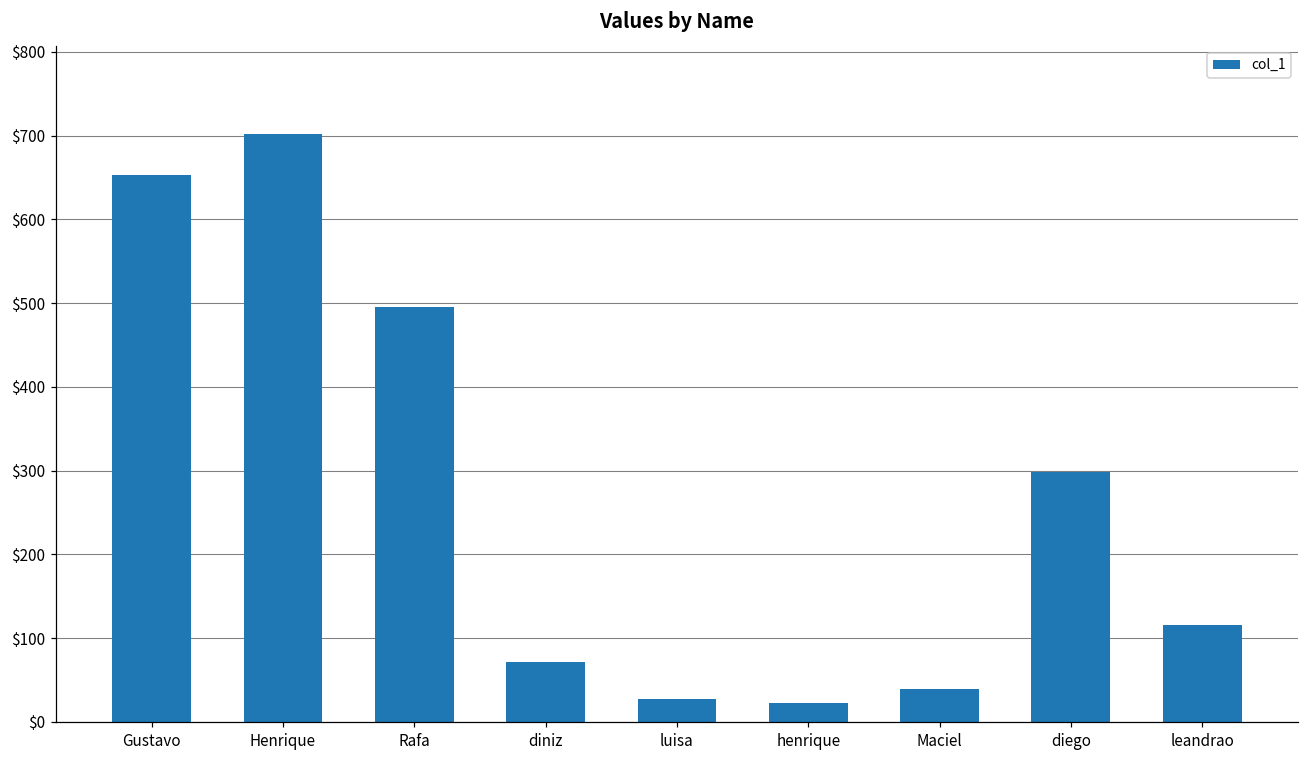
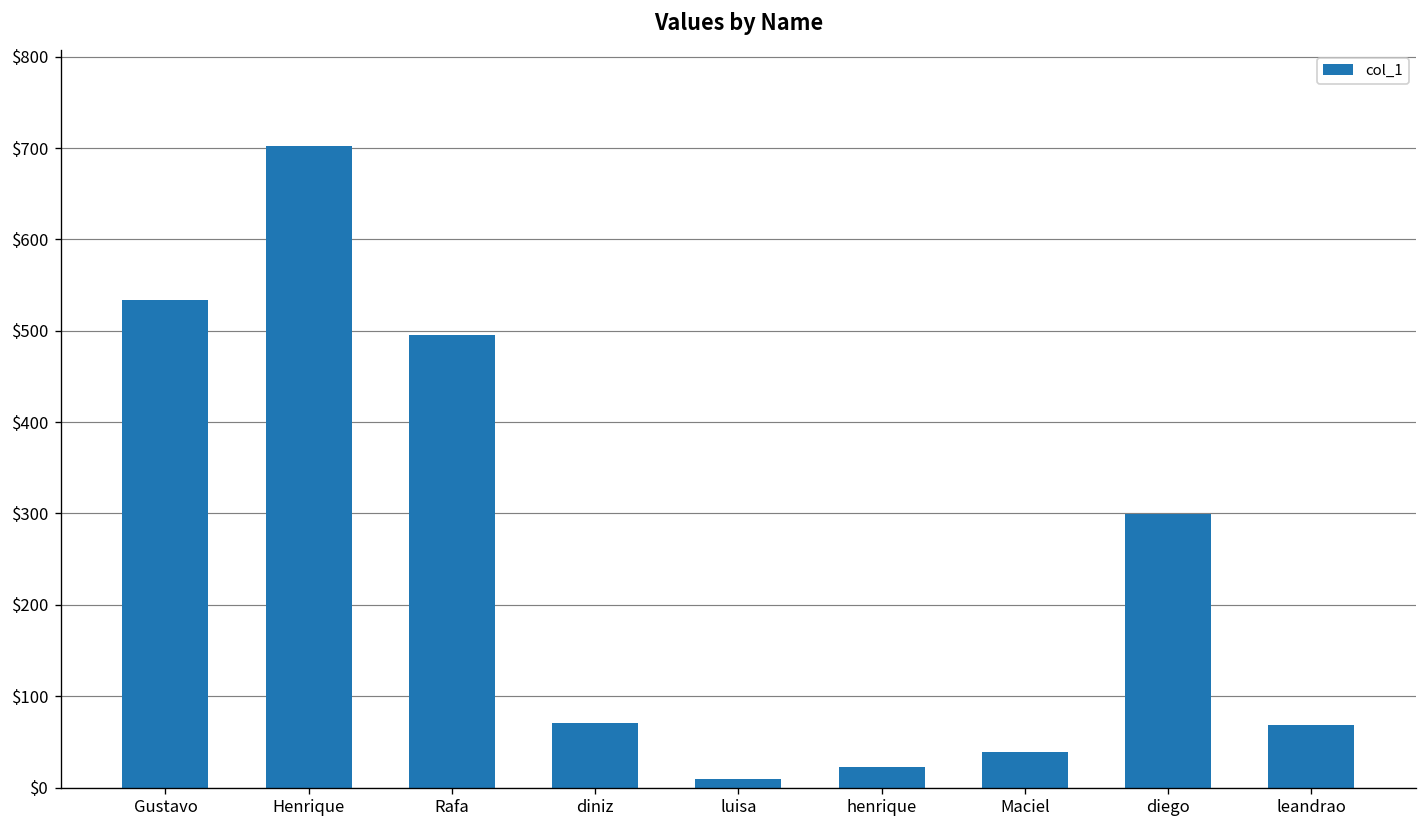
  {
-   "Gustavo": "$650",
+   "Gustavo": "$530",
    "Henrique": "$700",
    "Rafa": "$500",
    "diniz": "$70",
-   "luisa": "$30",
+   "luisa": "$10",
    "henrique": "$20",
    "Maciel": "$40",
    "diego": "$300",
-   "leandrao": "$120"
+   "leandrao": "$70"
  }
